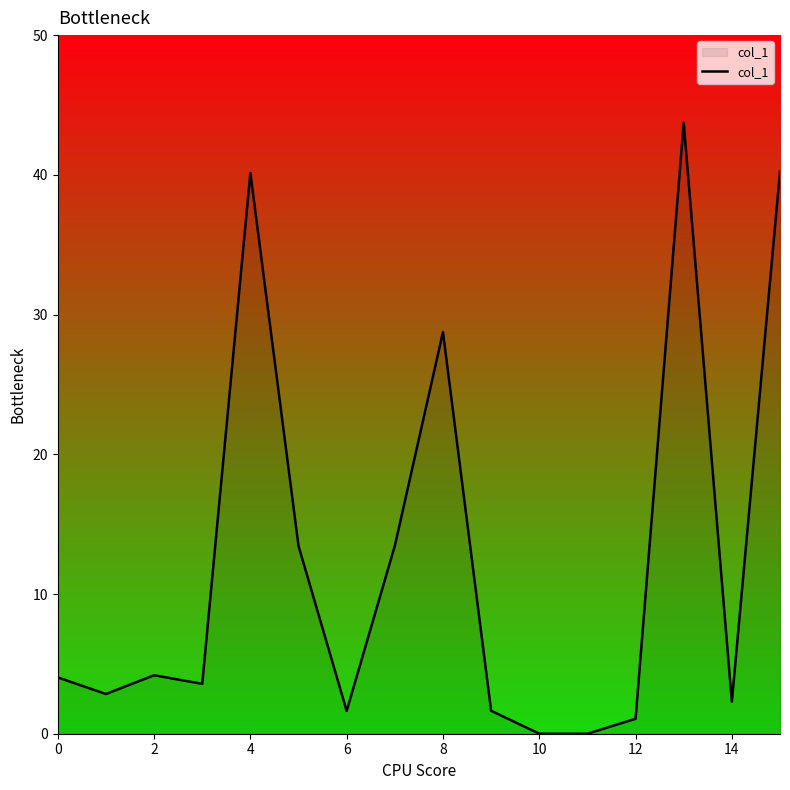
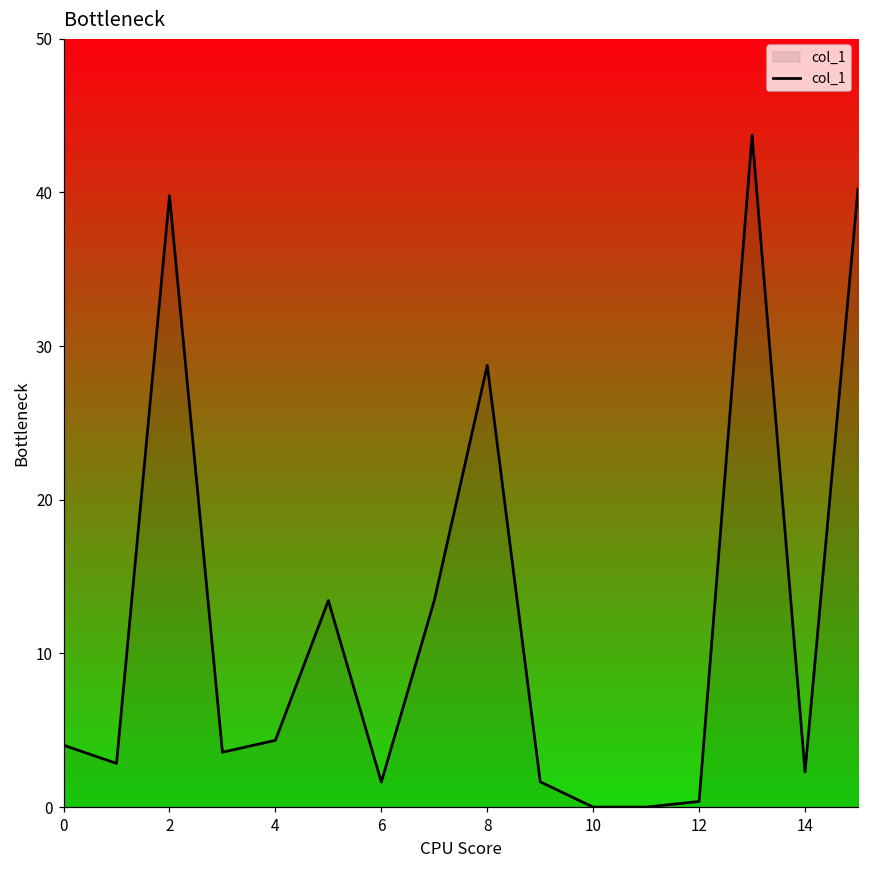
  {
    "0": 4.0,
-   "2": 4.2,
-   "4": 40.1,
+   "2": 39.8,
+   "4": 4.3,
    "6": 1.6,
    "8": 28.7,
    "10": 0.0,
-   "12": 1.1,
+   "12": 0.4,
    "14": 2.3
  }
